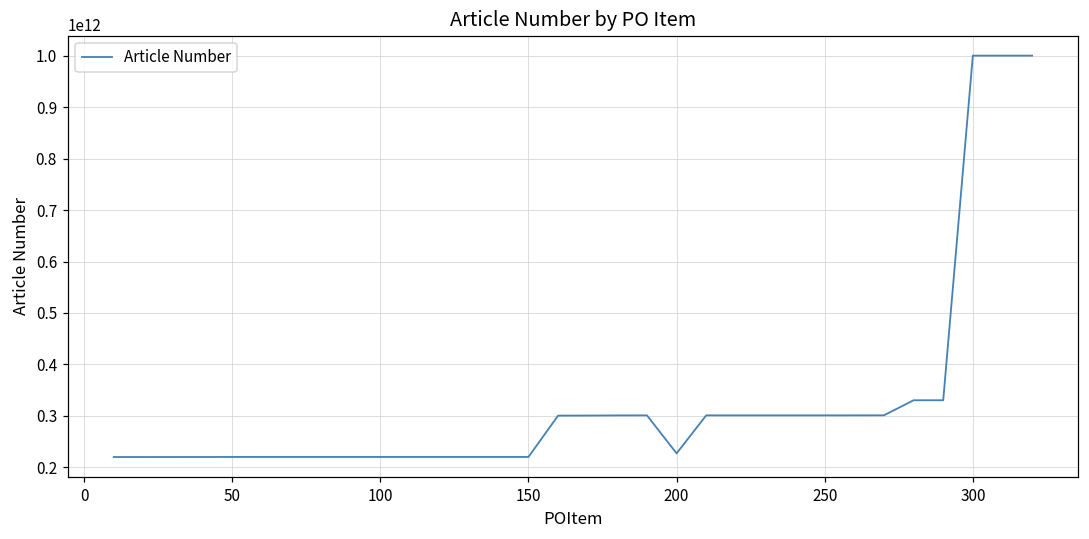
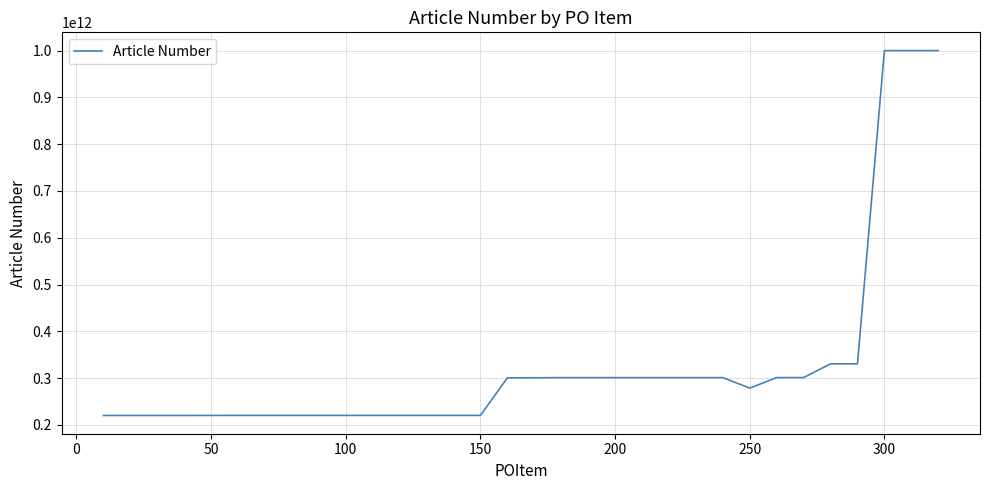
  {
    "50": 220000000000,
    "100": 220000000000,
    "150": 220000000000,
-   "200": 230000000000,
-   "250": 300000000000,
+   "200": 300000000000,
+   "250": 280000000000,
    "300": 1000000000000
  }
